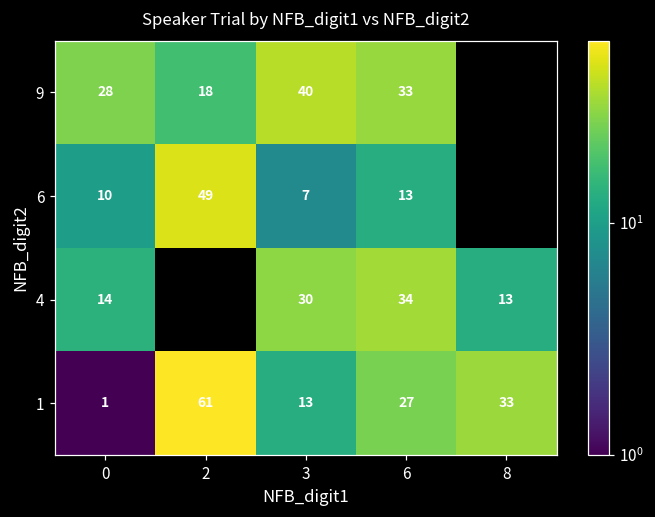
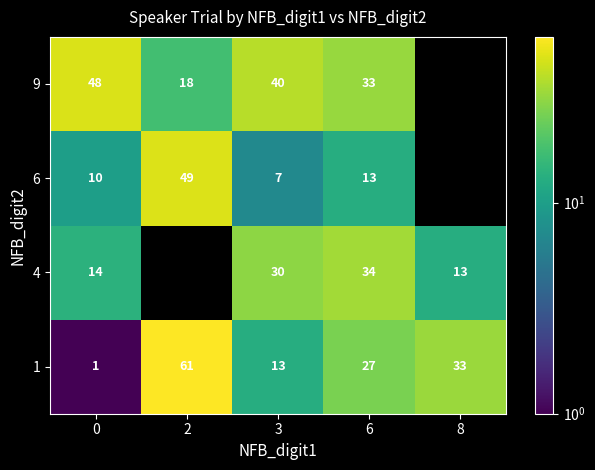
  {
    "9": {
-     "0": 28,
+     "0": 48,
      "2": 18,
      "3": 40,
      "6": 33
    },
    "6": {
      "0": 10,
      "2": 49,
      "3": 7,
      "6": 13
    },
    "4": {
      "0": 14,
      "3": 30,
      "6": 34,
      "8": 13
    },
    "1": {
      "0": 1,
      "2": 61,
      "3": 13,
      "6": 27,
      "8": 33
    }
  }
